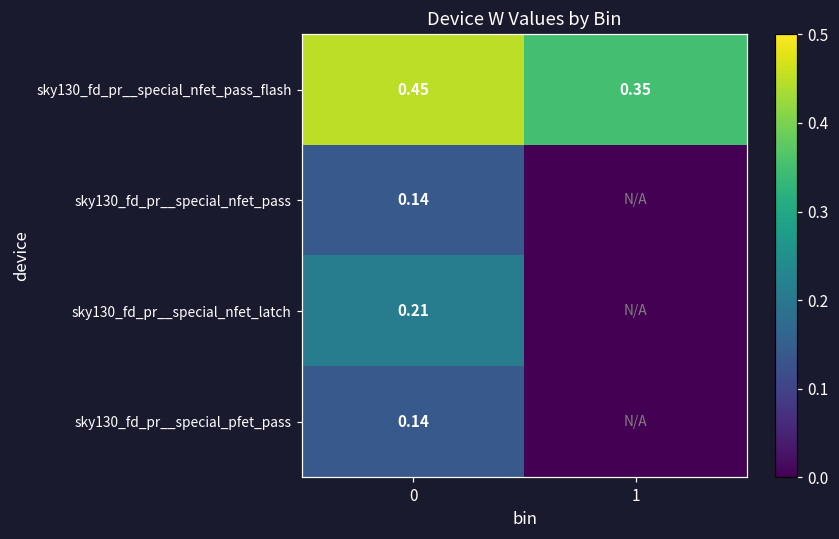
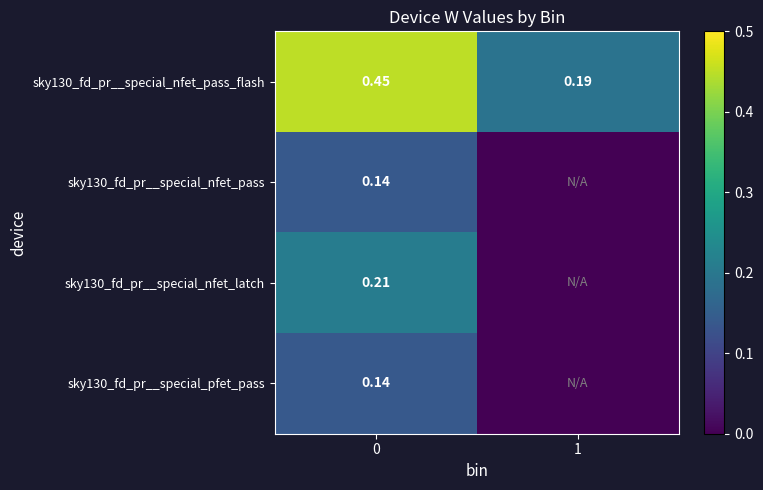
  {
    "sky130_fd_pr__special_nfet_pass_flash": {
      "0": 0.45,
-     "1": 0.35
+     "1": 0.19
    },
    "sky130_fd_pr__special_nfet_pass": {
      "0": 0.14
    },
    "sky130_fd_pr__special_nfet_latch": {
      "0": 0.21
    },
    "sky130_fd_pr__special_pfet_pass": {
      "0": 0.14
    }
  }
